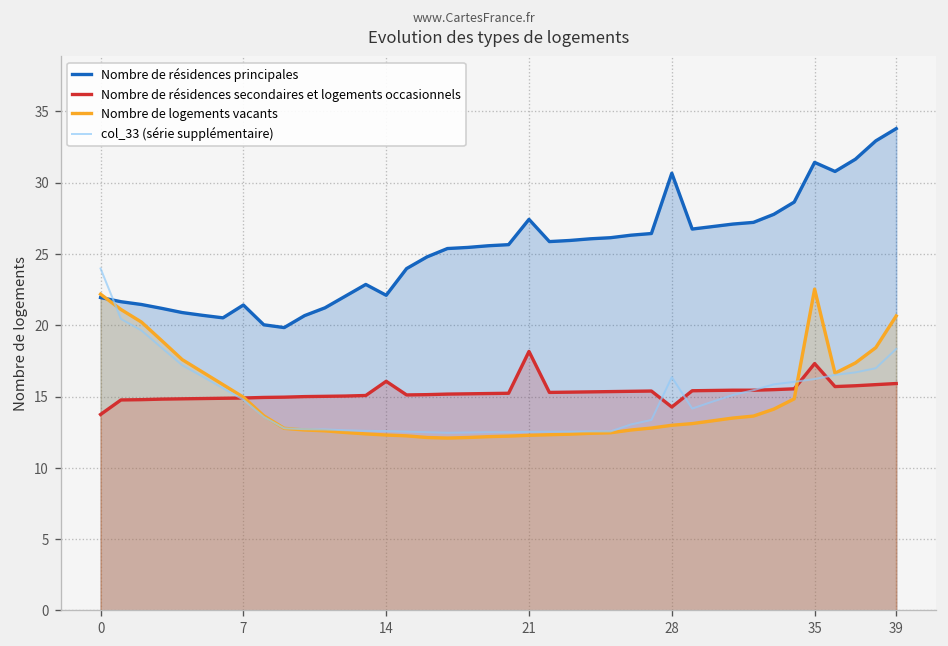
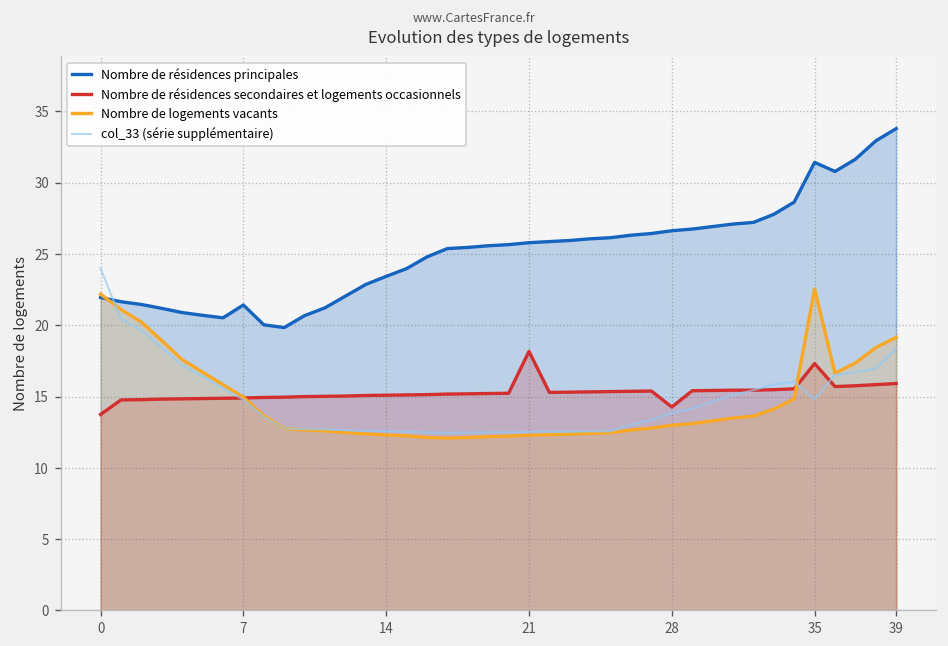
  {
    "Nombre de résidences principales": {
      "0": 21.9,
      "7": 21.4,
-     "14": 22.1,
-     "21": 27.4,
-     "28": 30.7,
+     "14": 23.4,
+     "21": 25.8,
+     "28": 26.6,
      "35": 31.4,
      "39": 33.8
    },
    "Nombre de résidences secondaires et logements occasionnels": {
      "0": 13.7,
-     "14": 16.1,
+     "14": 15.1,
      "21": 18.2,
      "28": 14.3,
      "35": 17.3,
      "39": 15.9
    },
    "Nombre de logements vacants": {
      "0": 22.2,
      "14": 12.3,
      "21": 12.3,
      "28": 13.0,
      "35": 22.5,
-     "39": 20.7
+     "39": 19.2
    },
    "col_33 (série supplémentaire)": {
      "0": 24.0,
      "14": 12.6,
      "21": 12.5,
-     "28": 16.4,
-     "35": 16.2,
+     "28": 13.8,
+     "35": 14.8,
      "39": 18.3
    }
  }
